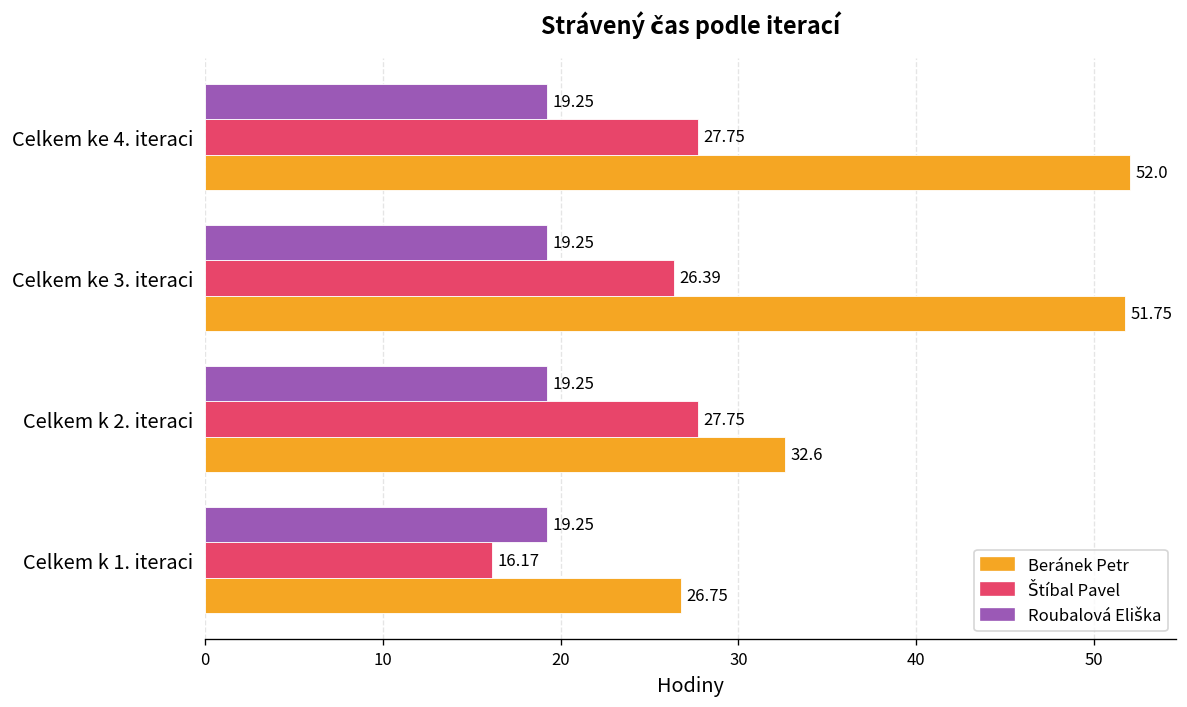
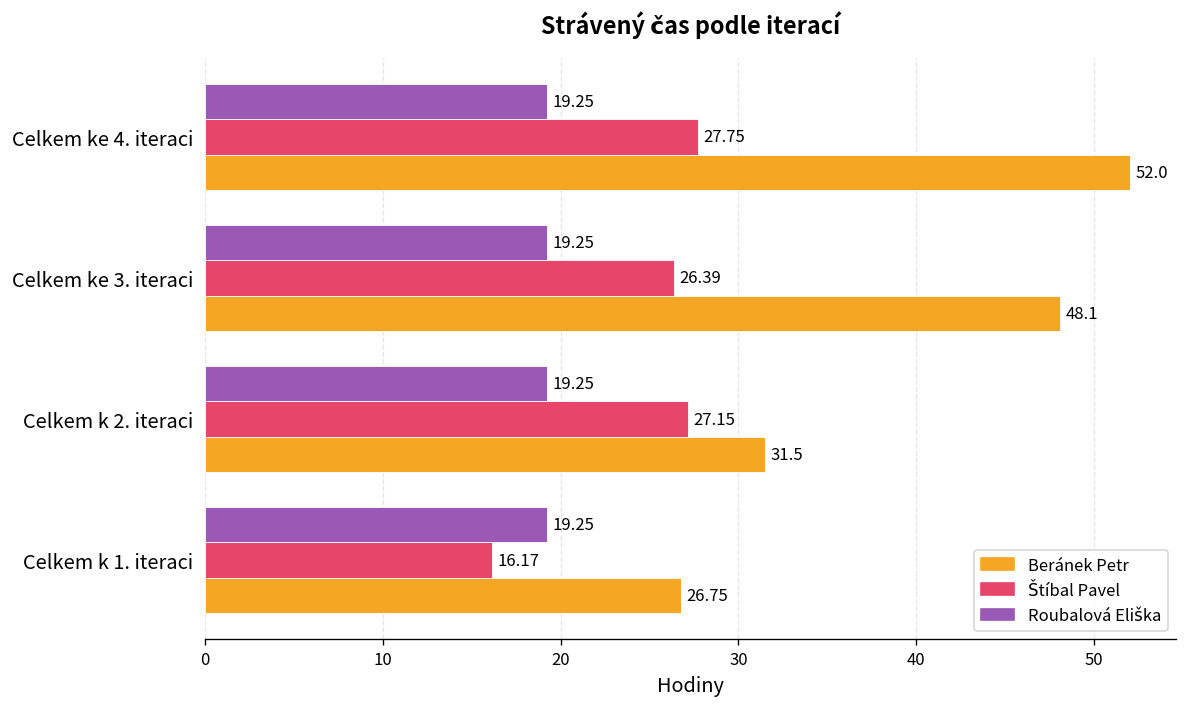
  {
    "Beránek Petr": {
      "Celkem ke 4. iteraci": 52.0,
-     "Celkem ke 3. iteraci": 51.75,
-     "Celkem k 2. iteraci": 32.6,
+     "Celkem ke 3. iteraci": 48.1,
+     "Celkem k 2. iteraci": 31.5,
      "Celkem k 1. iteraci": 26.75
    },
    "Štíbal Pavel": {
      "Celkem ke 4. iteraci": 27.75,
      "Celkem ke 3. iteraci": 26.39,
-     "Celkem k 2. iteraci": 27.75,
+     "Celkem k 2. iteraci": 27.15,
      "Celkem k 1. iteraci": 16.17
    },
    "Roubalová Eliška": {
      "Celkem ke 4. iteraci": 19.25,
      "Celkem ke 3. iteraci": 19.25,
      "Celkem k 2. iteraci": 19.25,
      "Celkem k 1. iteraci": 19.25
    }
  }
